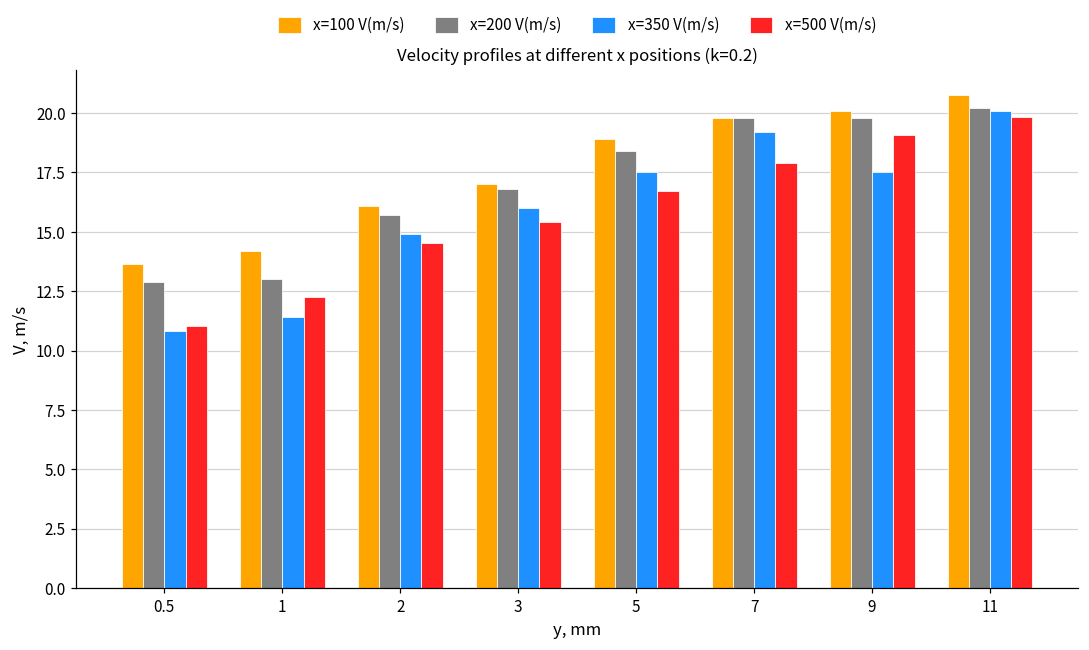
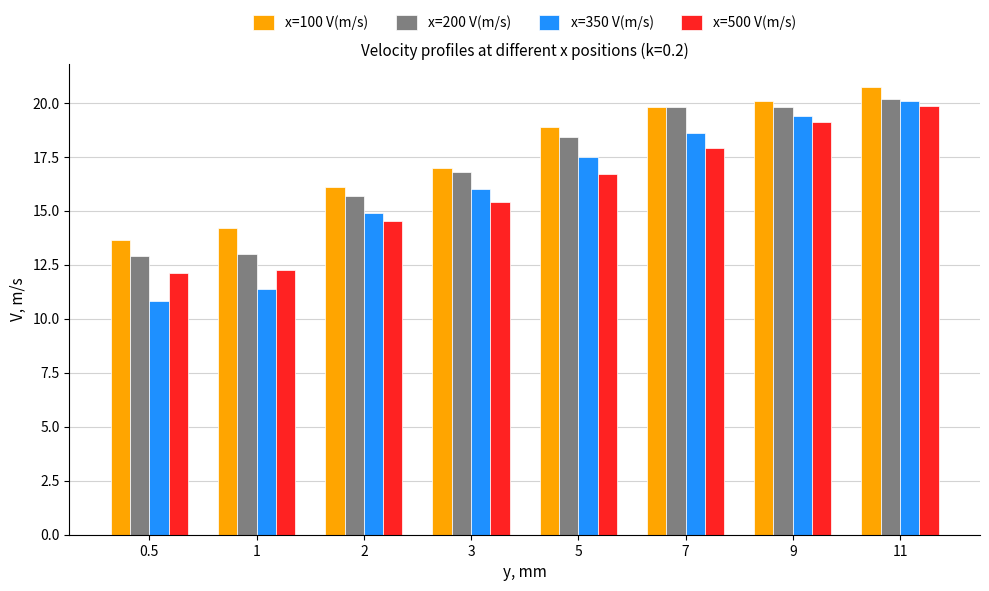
  {
    "x=100 V(m/s)": {
      "0.5": 13.6,
      "1": 14.2,
      "2": 16.1,
      "3": 17.0,
      "5": 18.9,
      "7": 19.8,
      "9": 20.1,
      "11": 20.8
    },
    "x=200 V(m/s)": {
      "0.5": 12.9,
      "1": 13.0,
      "2": 15.7,
      "3": 16.8,
      "5": 18.4,
      "7": 19.8,
      "9": 19.8,
      "11": 20.2
    },
    "x=350 V(m/s)": {
      "0.5": 10.8,
      "1": 11.4,
      "2": 14.9,
      "3": 16.0,
      "5": 17.5,
-     "7": 19.2,
-     "9": 17.5,
+     "7": 18.6,
+     "9": 19.4,
      "11": 20.1
    },
    "x=500 V(m/s)": {
-     "0.5": 11.1,
+     "0.5": 12.1,
      "1": 12.2,
      "2": 14.5,
      "3": 15.4,
      "5": 16.7,
      "7": 17.9,
      "9": 19.1,
      "11": 19.8
    }
  }
